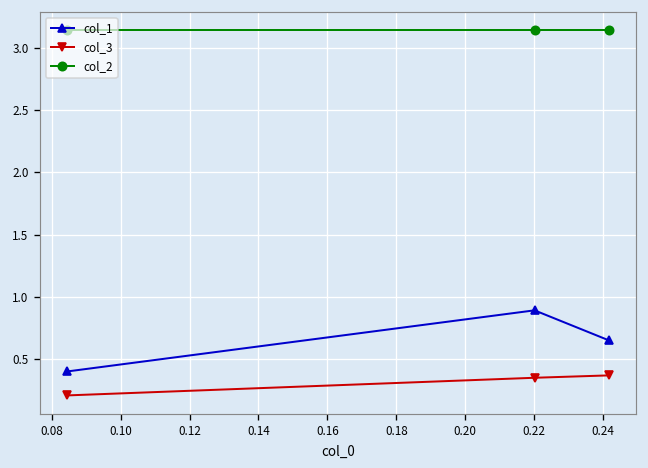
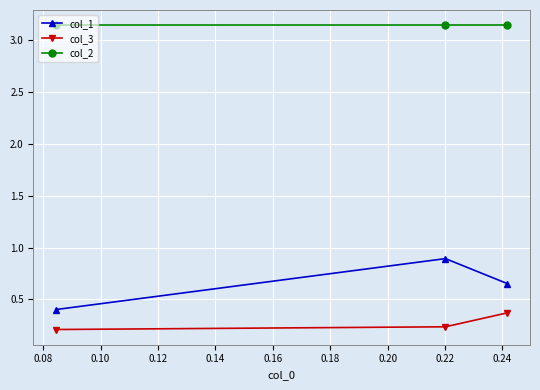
  {
    "col_1": {
      "0.22": 0.89
    },
    "col_3": {
-     "0.22": 0.35
+     "0.22": 0.24
    },
    "col_2": {
      "0.22": 3.14
    }
  }
